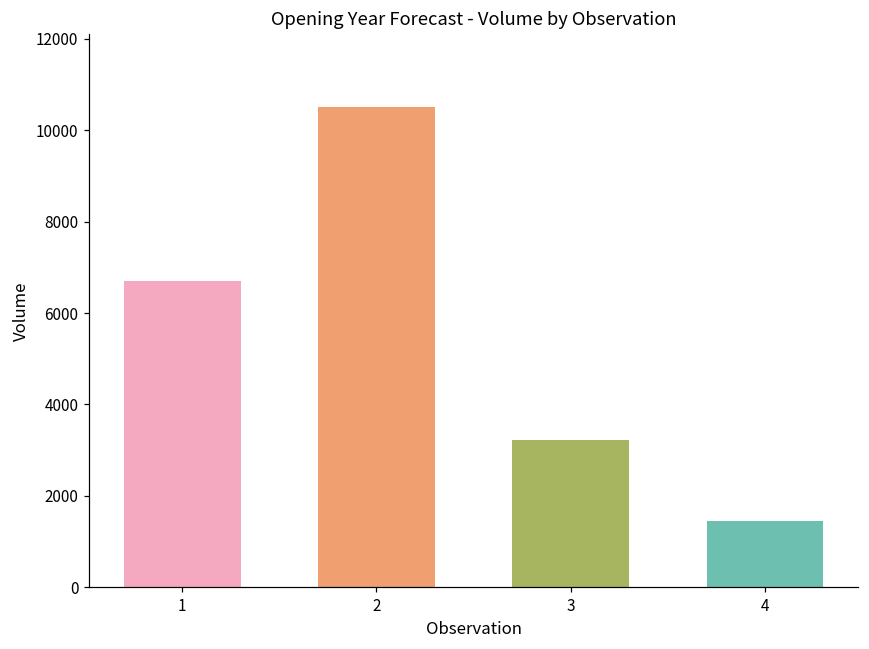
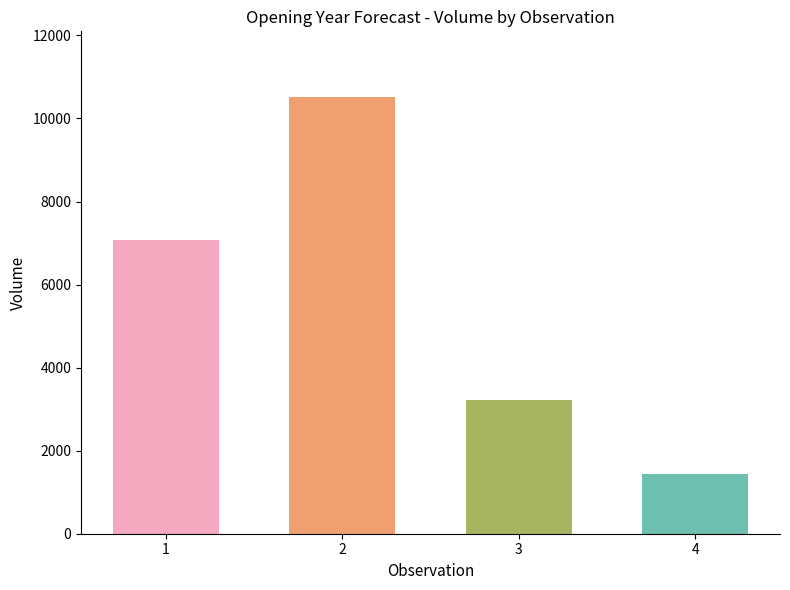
  {
-   "1": 6700,
+   "1": 7100,
    "2": 10500,
    "3": 3200,
    "4": 1400
  }
